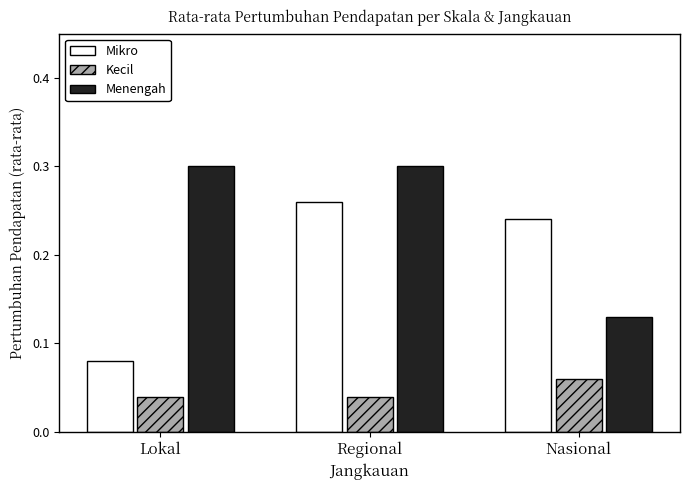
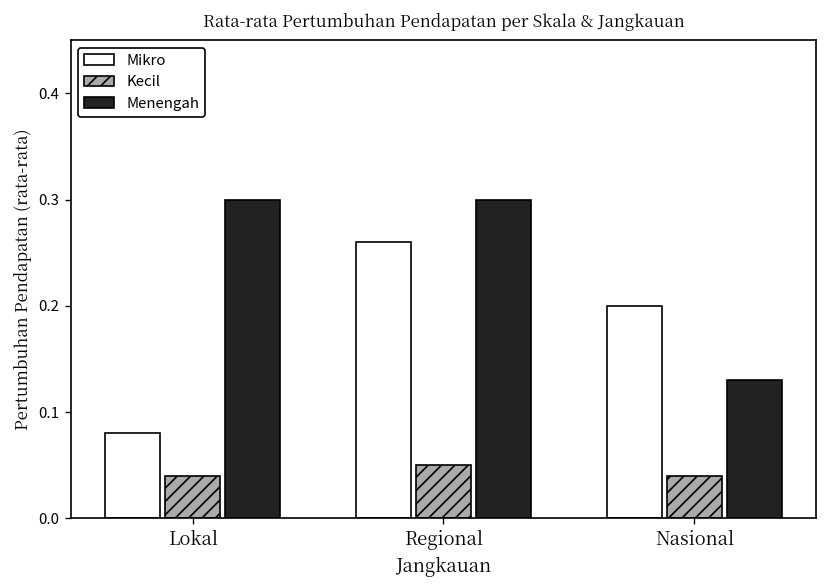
  {
    "Mikro": {
      "Lokal": 0.08,
      "Regional": 0.26,
-     "Nasional": 0.24
+     "Nasional": 0.20
    },
    "Kecil": {
      "Lokal": 0.04,
-     "Regional": 0.04,
-     "Nasional": 0.06
+     "Regional": 0.05,
+     "Nasional": 0.04
    },
    "Menengah": {
      "Lokal": 0.30,
      "Regional": 0.30,
      "Nasional": 0.13
    }
  }
